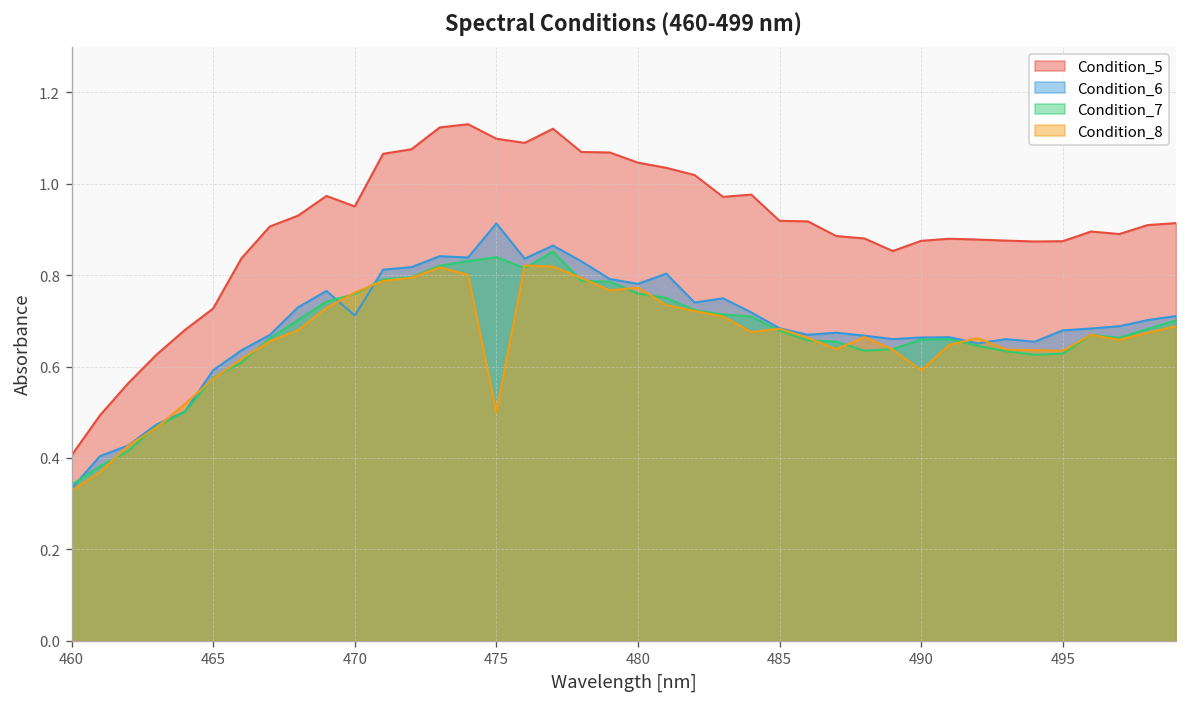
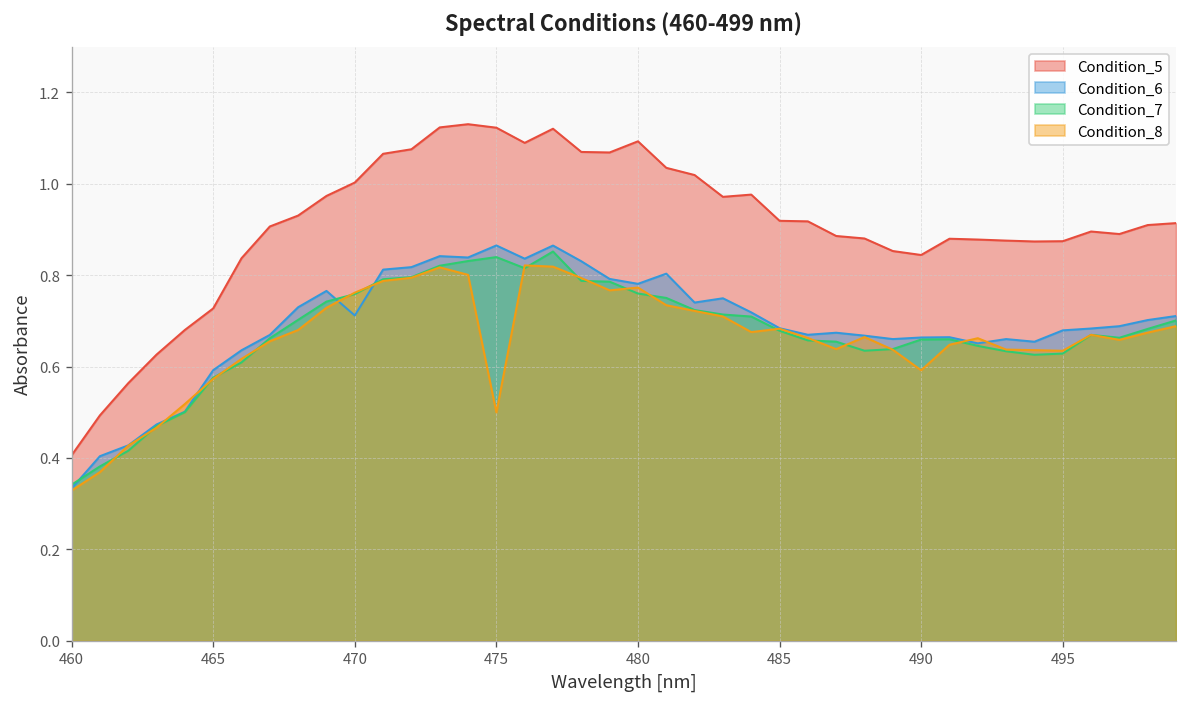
  {
    "Condition_5": {
      "460": 0.41,
      "465": 0.73,
-     "470": 0.95,
-     "475": 1.10,
-     "480": 1.05,
+     "470": 1.00,
+     "475": 1.12,
+     "480": 1.09,
      "485": 0.92,
-     "490": 0.88,
+     "490": 0.84,
      "495": 0.87
    },
    "Condition_6": {
      "465": 0.59,
      "470": 0.71,
-     "475": 0.91,
+     "475": 0.87,
      "480": 0.78,
      "495": 0.68
    },
    "Condition_7": {
      "460": 0.34,
      "475": 0.84,
      "480": 0.76
    },
    "Condition_8": {
      "475": 0.50,
      "480": 0.77,
      "490": 0.59
    }
  }
